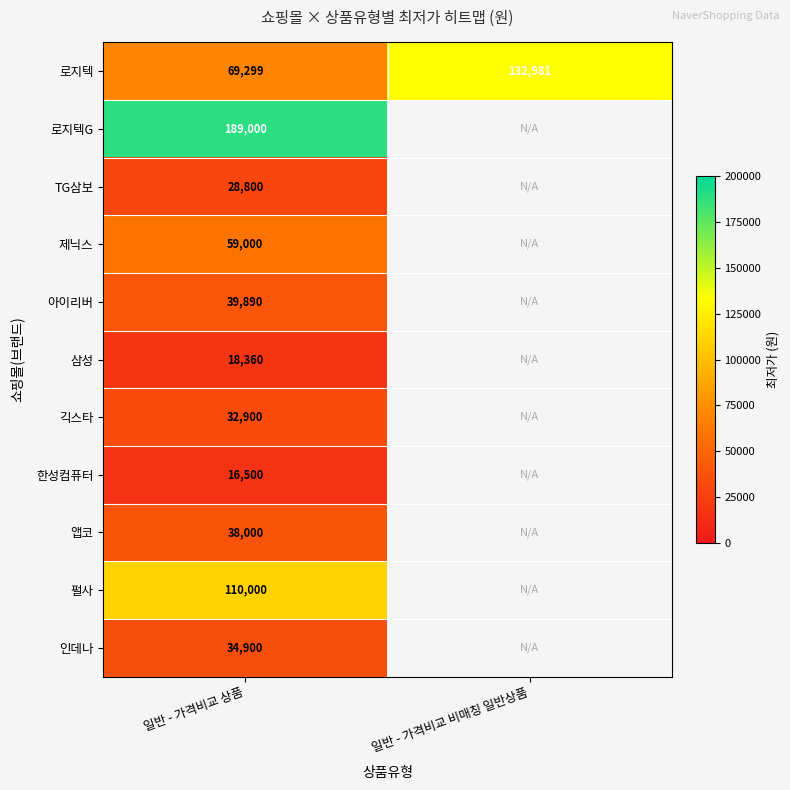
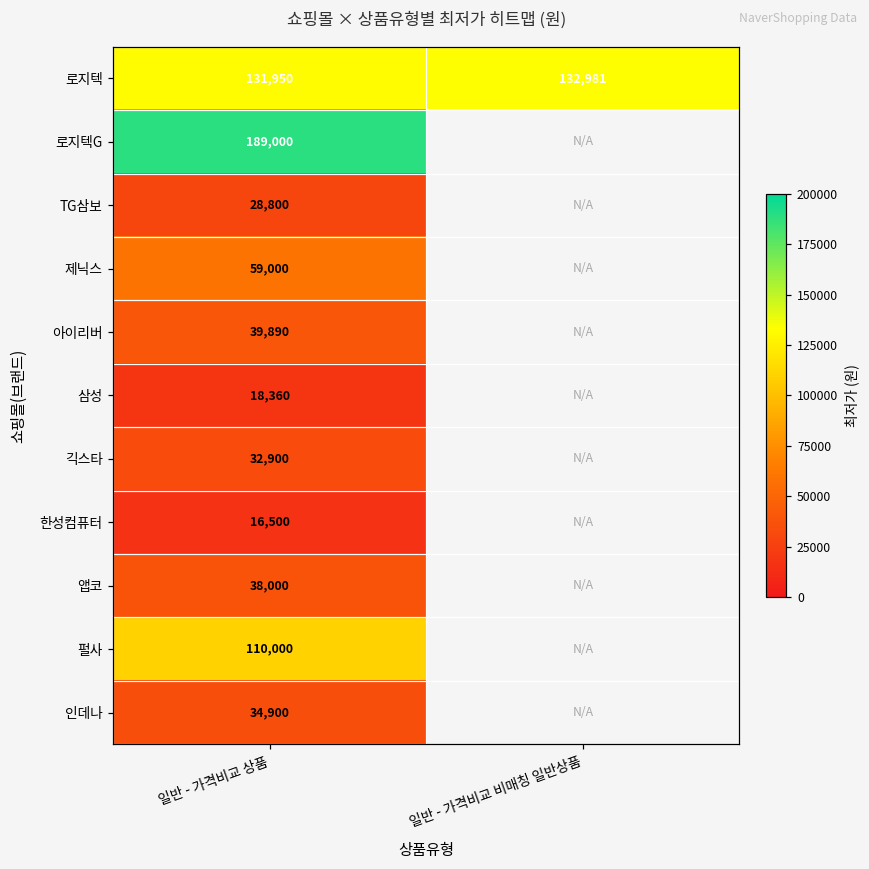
  {
    "로지텍": {
-     "일반 - 가격비교 상품": "69,299",
+     "일반 - 가격비교 상품": "131,950",
      "일반 - 가격비교 비매칭 일반상품": "132,981"
    },
    "로지텍G": {
      "일반 - 가격비교 상품": "189,000"
    },
    "TG삼보": {
      "일반 - 가격비교 상품": "28,800"
    },
    "제닉스": {
      "일반 - 가격비교 상품": "59,000"
    },
    "아이리버": {
      "일반 - 가격비교 상품": "39,890"
    },
    "삼성": {
      "일반 - 가격비교 상품": "18,360"
    },
    "긱스타": {
      "일반 - 가격비교 상품": "32,900"
    },
    "한성컴퓨터": {
      "일반 - 가격비교 상품": "16,500"
    },
    "앱코": {
      "일반 - 가격비교 상품": "38,000"
    },
    "펄사": {
      "일반 - 가격비교 상품": "110,000"
    },
    "인데나": {
      "일반 - 가격비교 상품": "34,900"
    }
  }
